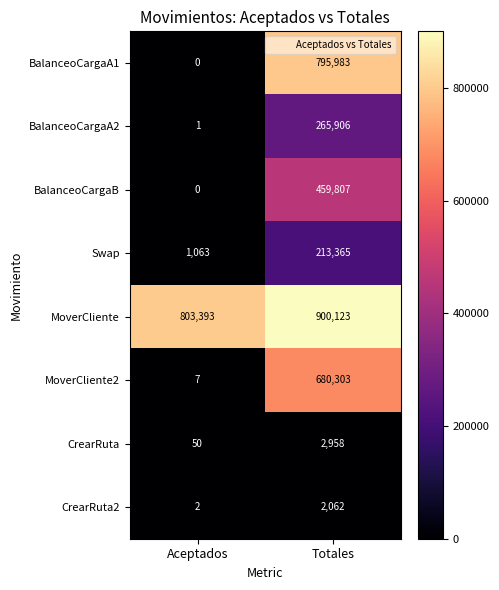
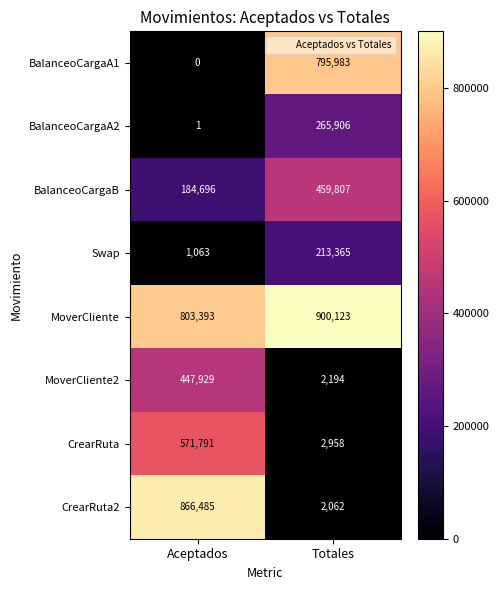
  {
    "BalanceoCargaA1": {
      "Aceptados": "0",
      "Totales": "795,983"
    },
    "BalanceoCargaA2": {
      "Aceptados": "1",
      "Totales": "265,906"
    },
    "BalanceoCargaB": {
-     "Aceptados": "0",
+     "Aceptados": "184,696",
      "Totales": "459,807"
    },
    "Swap": {
      "Aceptados": "1,063",
      "Totales": "213,365"
    },
    "MoverCliente": {
      "Aceptados": "803,393",
      "Totales": "900,123"
    },
    "MoverCliente2": {
-     "Aceptados": "7",
-     "Totales": "680,303"
+     "Aceptados": "447,929",
+     "Totales": "2,194"
    },
    "CrearRuta": {
-     "Aceptados": "50",
+     "Aceptados": "571,791",
      "Totales": "2,958"
    },
    "CrearRuta2": {
-     "Aceptados": "2",
+     "Aceptados": "866,485",
      "Totales": "2,062"
    }
  }
